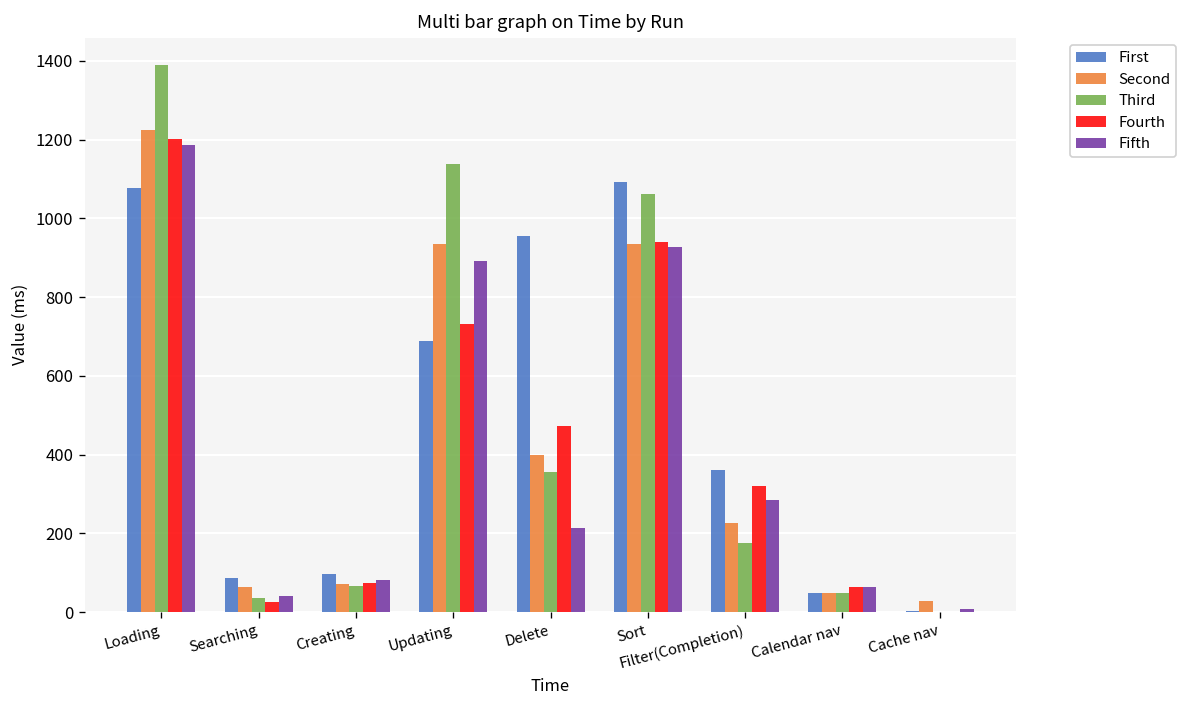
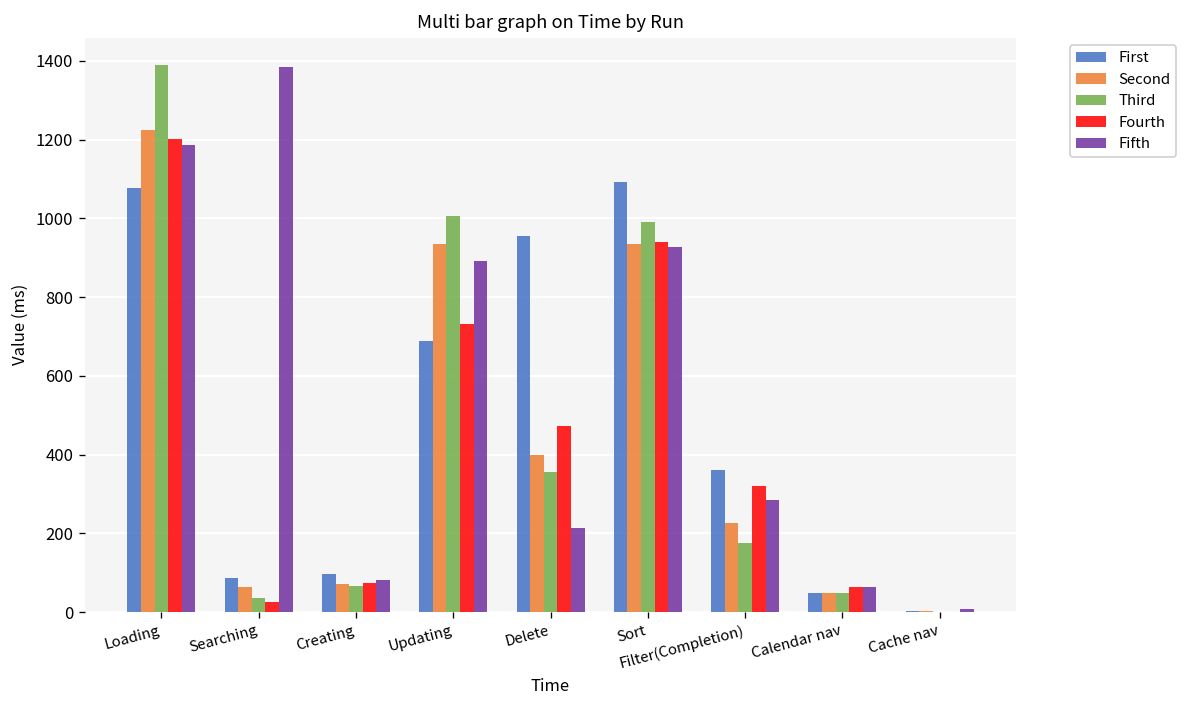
  {
    "First": {
      "Loading": 1080,
      "Searching": 90,
      "Creating": 100,
      "Updating": 690,
      "Delete": 960,
      "Sort": 1090,
      "Filter(Completion)": 360,
      "Calendar nav": 50
    },
    "Second": {
      "Loading": 1220,
      "Searching": 60,
      "Creating": 70,
      "Updating": 930,
      "Delete": 400,
      "Sort": 940,
      "Filter(Completion)": 230,
      "Calendar nav": 50,
-     "Cache nav": 30
+     "Cache nav": 0
    },
    "Third": {
      "Loading": 1390,
      "Searching": 40,
      "Creating": 70,
-     "Updating": 1140,
+     "Updating": 1010,
      "Delete": 350,
-     "Sort": 1060,
+     "Sort": 990,
      "Filter(Completion)": 170,
      "Calendar nav": 50
    },
    "Fourth": {
      "Loading": 1200,
      "Searching": 20,
      "Creating": 70,
      "Updating": 730,
      "Delete": 470,
      "Sort": 940,
      "Filter(Completion)": 320,
      "Calendar nav": 60
    },
    "Fifth": {
      "Loading": 1190,
-     "Searching": 40,
+     "Searching": 1380,
      "Creating": 80,
      "Updating": 890,
      "Delete": 210,
      "Sort": 930,
      "Filter(Completion)": 280,
      "Calendar nav": 60
    }
  }
